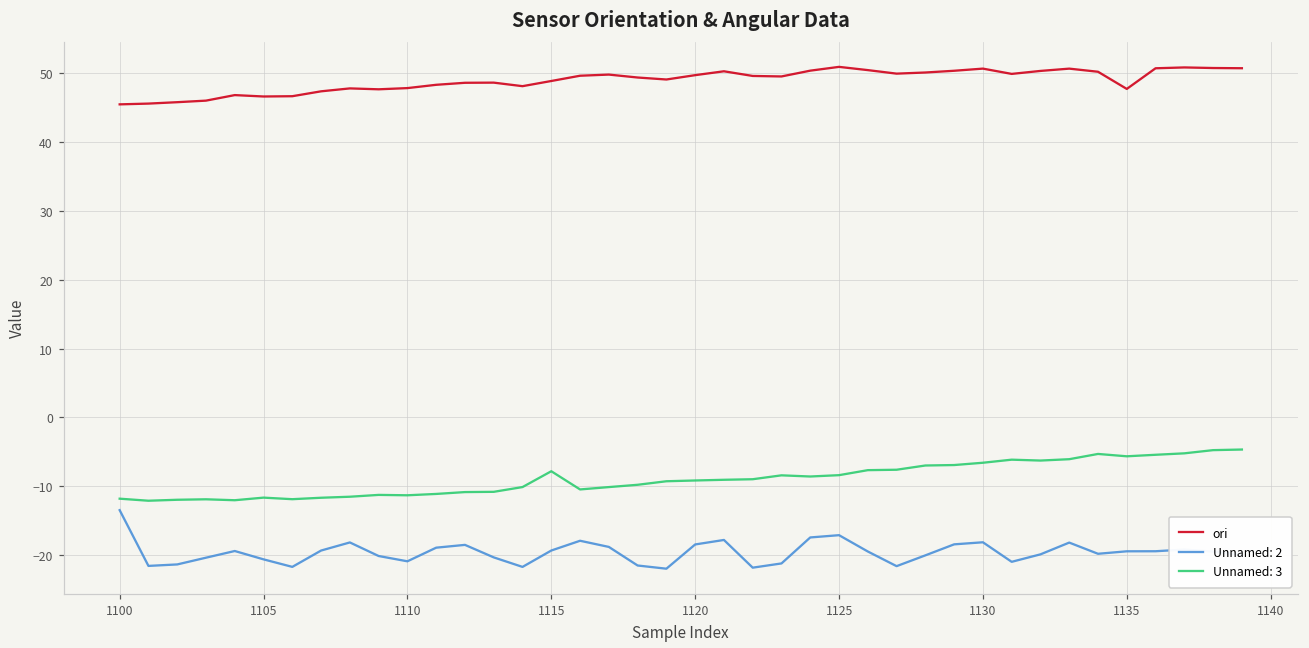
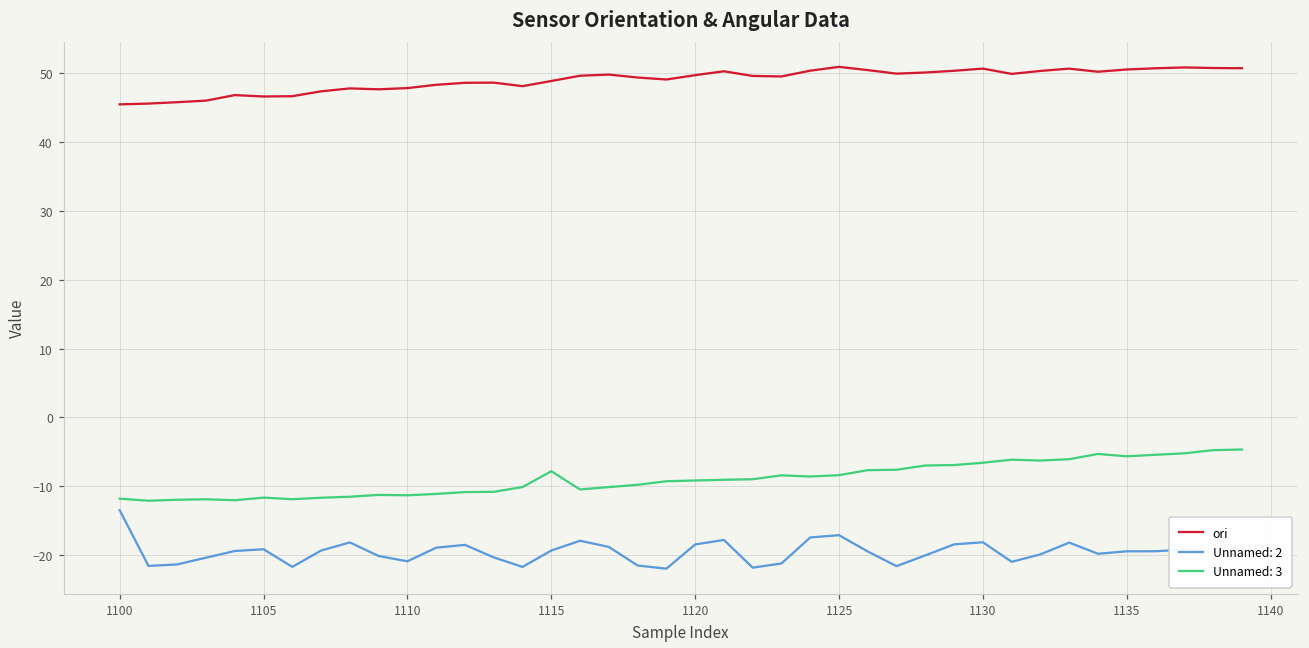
  {
    "ori": {
      "1100": 45,
      "1105": 47,
      "1110": 48,
      "1115": 49,
      "1120": 50,
      "1125": 51,
      "1130": 51,
-     "1135": 48
+     "1135": 51
    },
    "Unnamed: 2": {
      "1100": -14,
-     "1105": -21,
+     "1105": -19,
      "1110": -21,
      "1115": -19,
      "1120": -18,
      "1125": -17,
      "1130": -18,
      "1135": -19
    },
    "Unnamed: 3": {
      "1100": -12,
      "1105": -12,
      "1110": -11,
      "1115": -8,
      "1120": -9,
      "1125": -8,
      "1130": -7,
      "1135": -6
    }
  }
